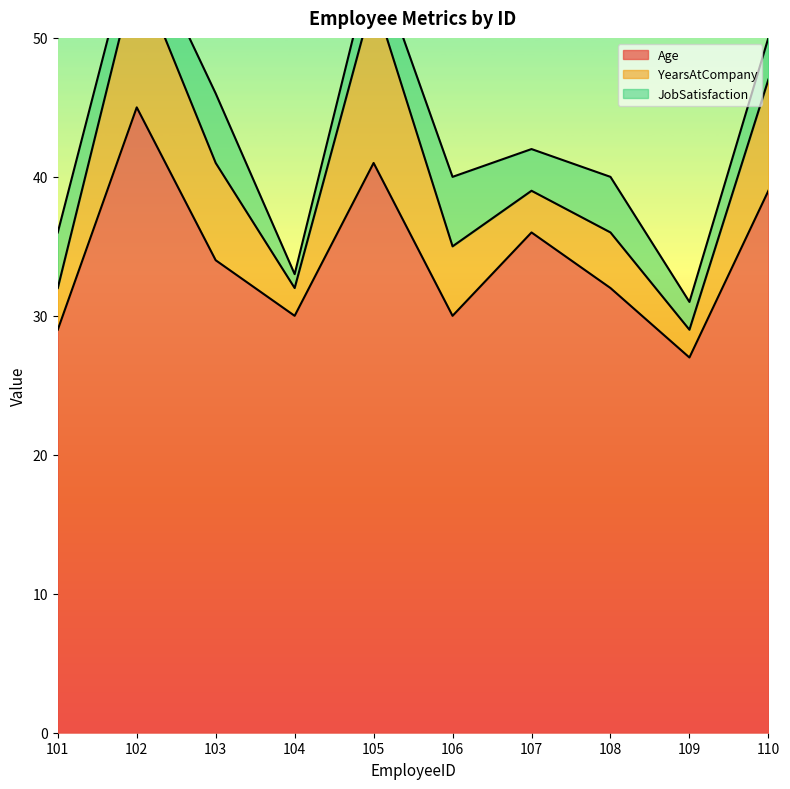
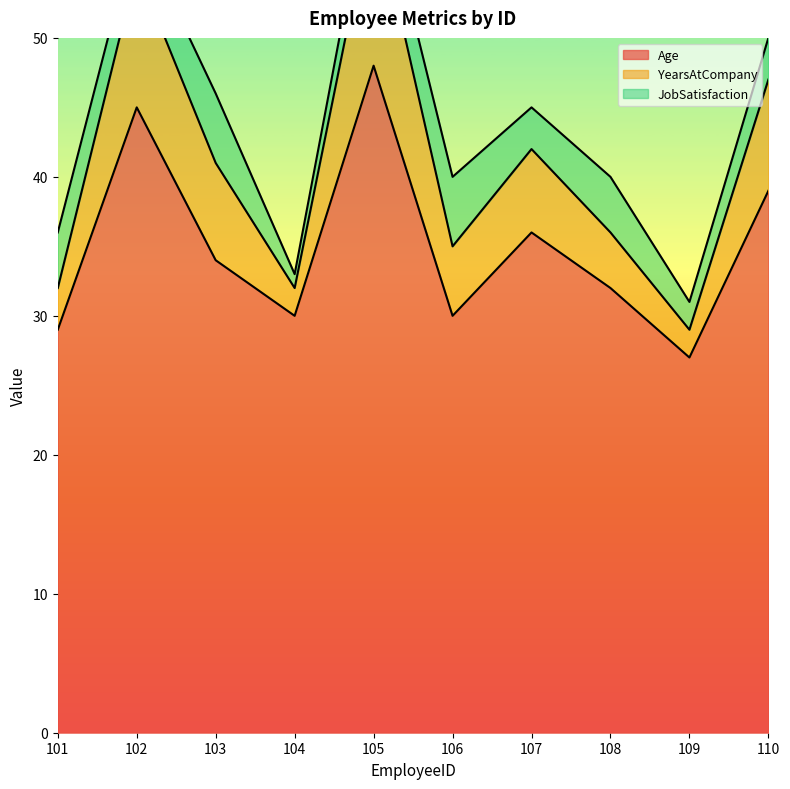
  {
    "Age": {
      "101": 29,
      "102": 45,
      "103": 34,
      "104": 30,
-     "105": 41,
+     "105": 48,
      "106": 30,
      "107": 36,
      "108": 32,
      "109": 27,
      "110": 39
    },
    "YearsAtCompany": {
      "101": 3,
      "103": 7,
      "104": 2,
      "106": 5,
-     "107": 3,
+     "107": 6,
      "108": 4,
      "109": 2,
      "110": 8
    },
    "JobSatisfaction": {
      "101": 4,
      "103": 5,
      "104": 1,
      "106": 5,
      "107": 3,
      "108": 4,
      "109": 2,
      "110": 3
    }
  }
